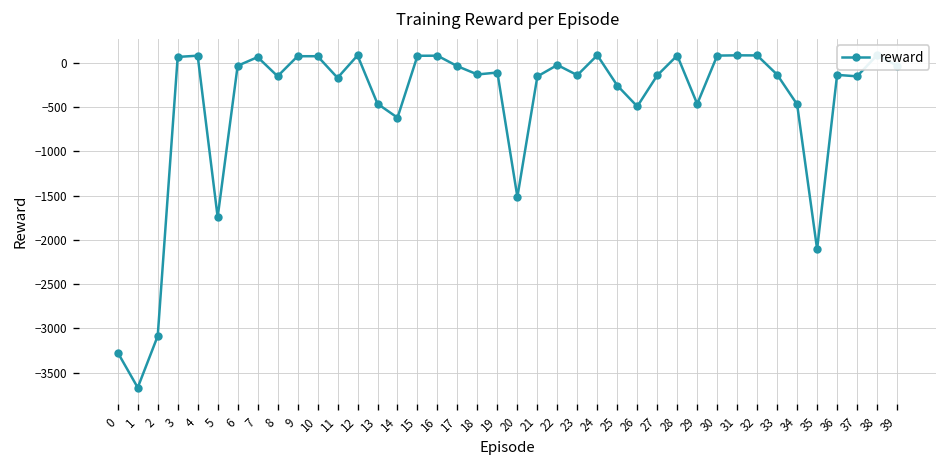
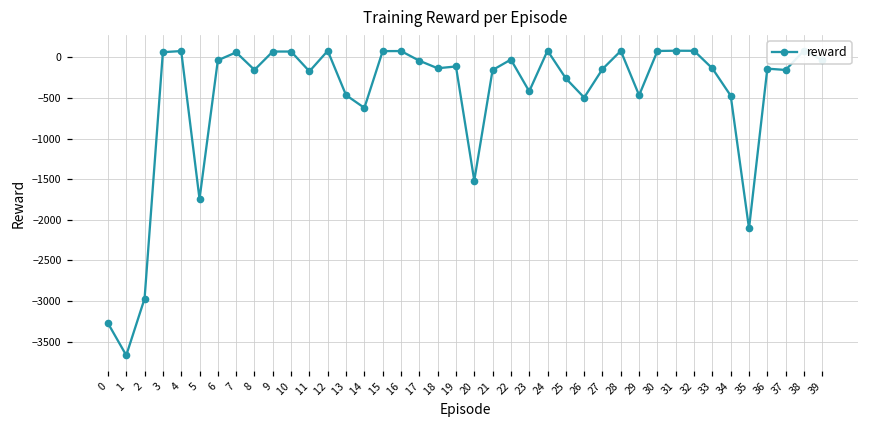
  {
    "0": -3300,
    "1": -3700,
-   "2": -3100,
+   "2": -3000,
    "3": 100,
    "4": 100,
    "5": -1700,
    "6": 0,
    "7": 100,
    "8": -200,
    "9": 100,
    "10": 100,
    "11": -200,
    "12": 100,
    "13": -500,
    "14": -600,
    "15": 100,
    "16": 100,
    "17": 0,
    "18": -100,
    "19": -100,
    "20": -1500,
    "21": -200,
    "22": 0,
-   "23": -100,
+   "23": -400,
    "24": 100,
    "25": -300,
    "26": -500,
    "27": -100,
    "28": 100,
    "29": -500,
    "30": 100,
    "31": 100,
    "32": 100,
    "33": -100,
    "34": -500,
    "35": -2100,
    "36": -100,
    "37": -200
  }
